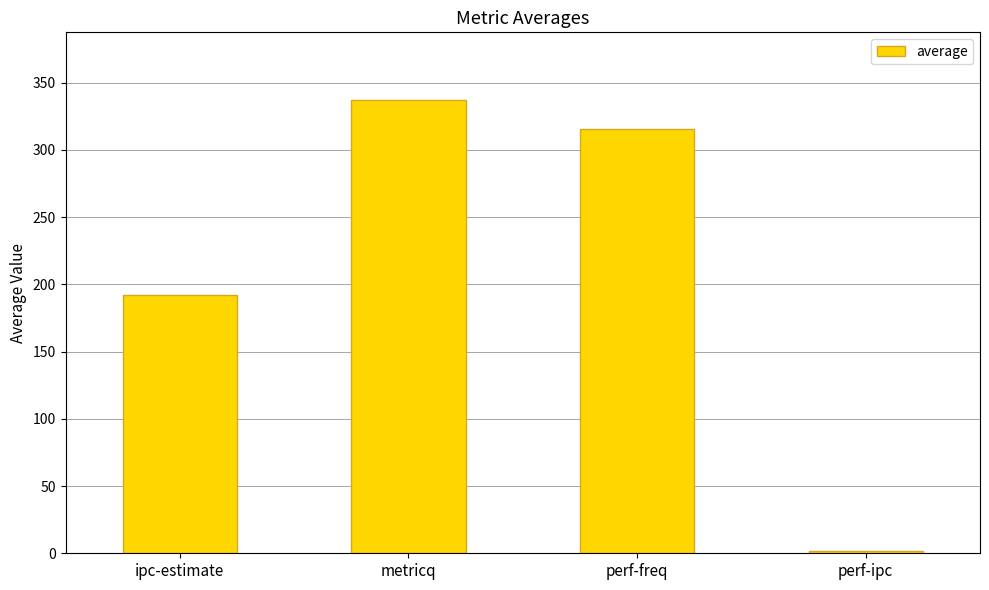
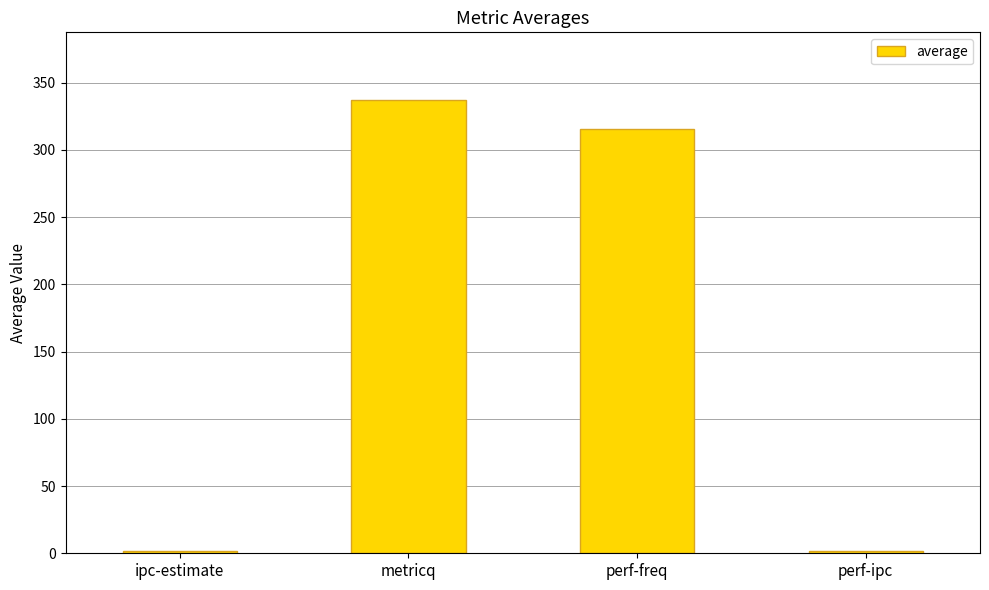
  {
-   "ipc-estimate": 192,
+   "ipc-estimate": 2,
    "metricq": 337,
    "perf-freq": 316,
    "perf-ipc": 2
  }
